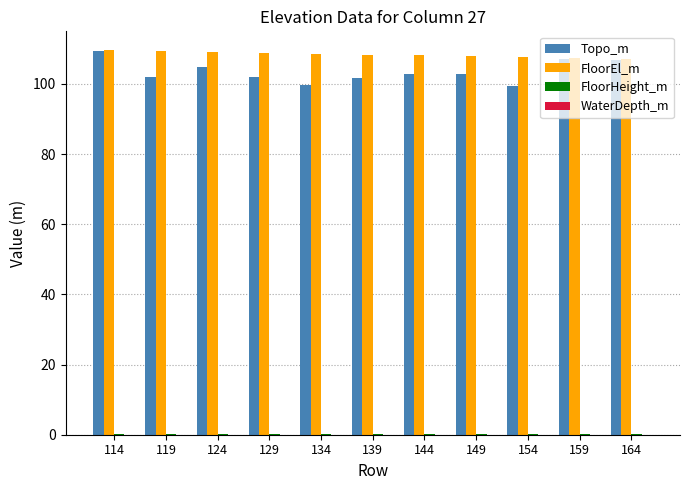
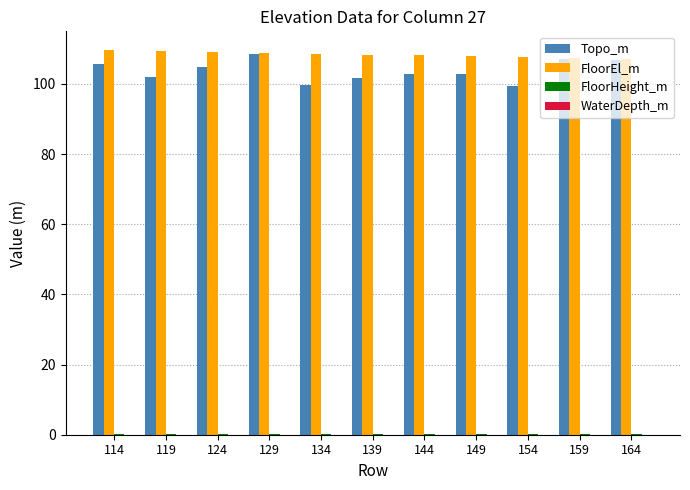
  {
    "Topo_m": {
-     "114": 109,
+     "114": 106,
      "119": 102,
      "124": 105,
-     "129": 102,
+     "129": 109,
      "134": 100,
      "139": 102,
      "144": 103,
      "149": 103,
      "154": 99
    },
    "FloorEl_m": {
      "114": 110,
      "119": 109,
      "124": 109,
      "129": 109,
      "134": 109,
      "139": 108,
      "144": 108,
      "149": 108,
      "154": 108
    },
    "WaterDepth_m": {
      "114": 0,
      "119": 0,
      "124": 0,
      "129": 0,
      "134": 0,
      "139": 0,
      "144": 0,
      "149": 0,
      "154": 0,
      "159": 0,
      "164": 0
    }
  }
